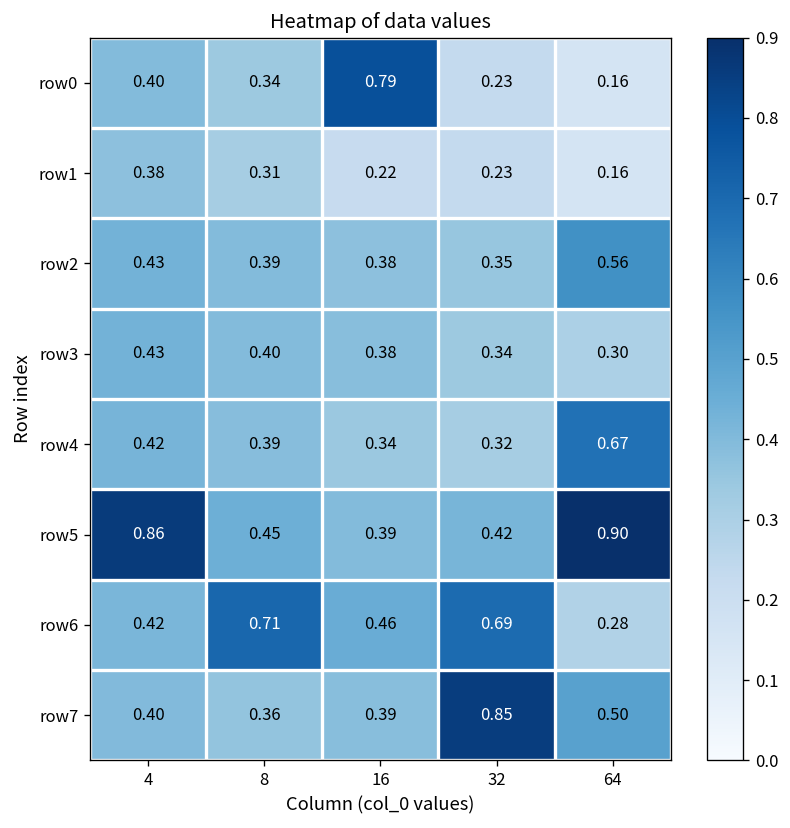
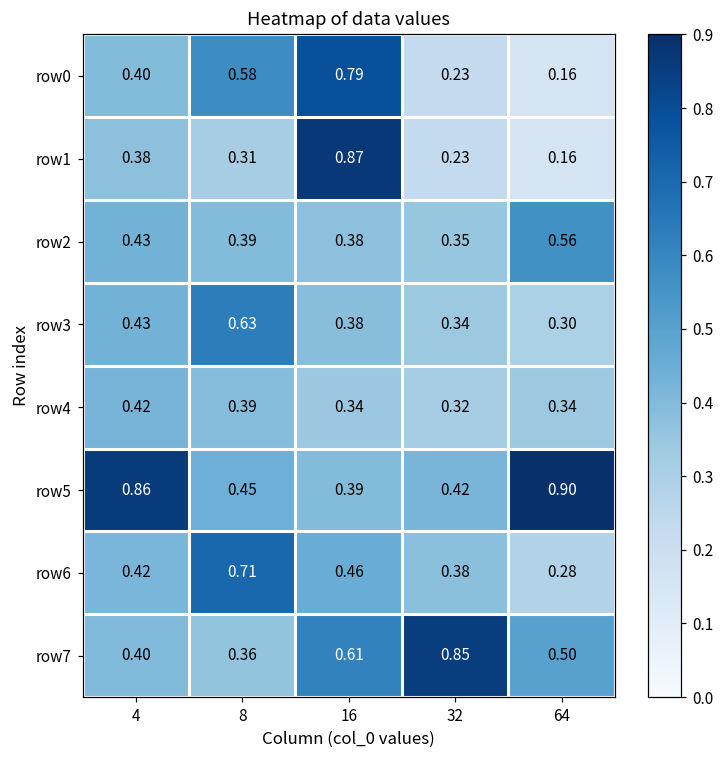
  {
    "row0": {
      "4": 0.40,
-     "8": 0.34,
+     "8": 0.58,
      "16": 0.79,
      "32": 0.23,
      "64": 0.16
    },
    "row1": {
      "4": 0.38,
      "8": 0.31,
-     "16": 0.22,
+     "16": 0.87,
      "32": 0.23,
      "64": 0.16
    },
    "row2": {
      "4": 0.43,
      "8": 0.39,
      "16": 0.38,
      "32": 0.35,
      "64": 0.56
    },
    "row3": {
      "4": 0.43,
-     "8": 0.40,
+     "8": 0.63,
      "16": 0.38,
      "32": 0.34,
      "64": 0.30
    },
    "row4": {
      "4": 0.42,
      "8": 0.39,
      "16": 0.34,
      "32": 0.32,
-     "64": 0.67
+     "64": 0.34
    },
    "row5": {
      "4": 0.86,
      "8": 0.45,
      "16": 0.39,
      "32": 0.42,
      "64": 0.90
    },
    "row6": {
      "4": 0.42,
      "8": 0.71,
      "16": 0.46,
-     "32": 0.69,
+     "32": 0.38,
      "64": 0.28
    },
    "row7": {
      "4": 0.40,
      "8": 0.36,
-     "16": 0.39,
+     "16": 0.61,
      "32": 0.85,
      "64": 0.50
    }
  }
